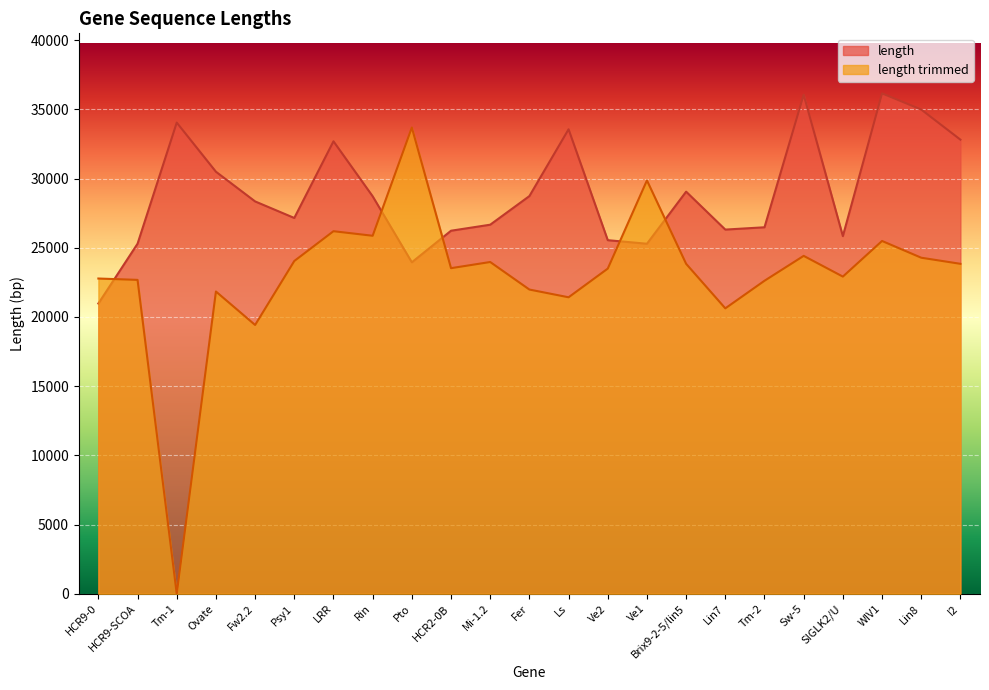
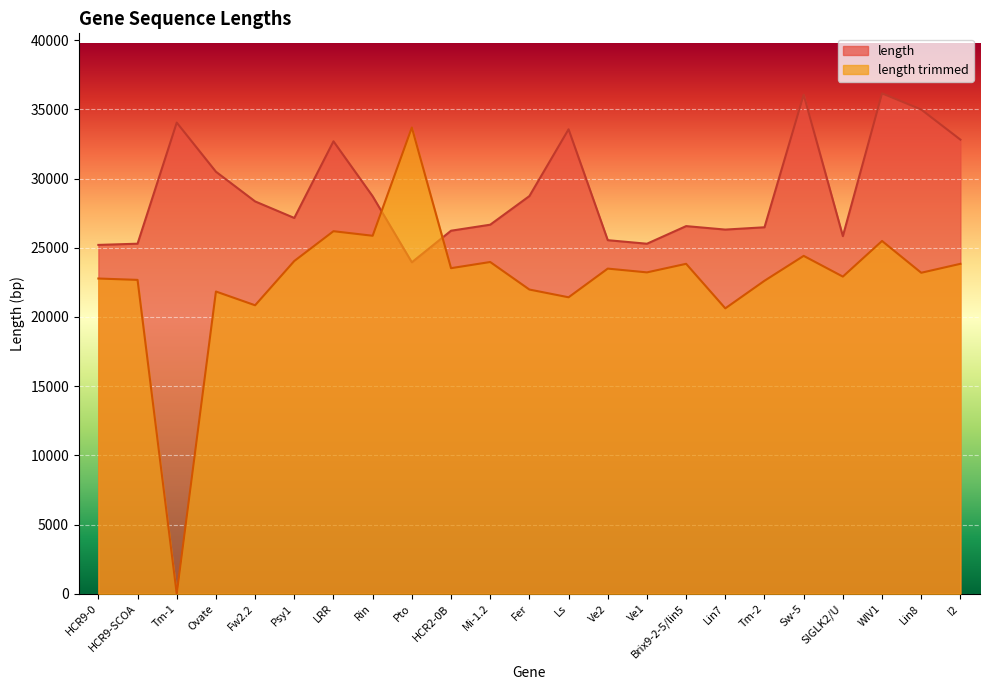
  {
    "length": {
-     "HCR9-0": 21000,
+     "HCR9-0": 25200,
      "HCR9-SCOA": 25300,
      "Tm-1": 34000,
      "Ovate": 30500,
      "Fw2.2": 28400,
      "Psy1": 27200,
      "LRR": 32700,
      "Rin": 28700,
      "Pto": 24000,
      "HCR2-0B": 26200,
      "Mi-1.2": 26700,
      "Fer": 28700,
      "Ls": 33600,
      "Ve2": 25600,
      "Ve1": 25300,
-     "Brix9-2-5/lin5": 29100,
+     "Brix9-2-5/lin5": 26600,
      "Lin7": 26300,
      "Tm-2": 26500,
      "Sw-5": 36100,
      "SIGLK2/U": 25800,
      "WIV1": 36200,
      "Lin8": 35000,
      "I2": 32800
    },
    "length trimmed": {
      "HCR9-0": 22800,
      "HCR9-SCOA": 22700,
      "Tm-1": 0,
      "Ovate": 21800,
-     "Fw2.2": 19400,
+     "Fw2.2": 20800,
      "Psy1": 24000,
      "LRR": 26200,
      "Rin": 25900,
      "Pto": 33700,
      "HCR2-0B": 23500,
      "Mi-1.2": 24000,
      "Fer": 22000,
      "Ls": 21400,
      "Ve2": 23500,
-     "Ve1": 29900,
+     "Ve1": 23200,
      "Brix9-2-5/lin5": 23800,
      "Lin7": 20600,
      "Tm-2": 22600,
      "Sw-5": 24400,
      "SIGLK2/U": 22900,
      "WIV1": 25500,
-     "Lin8": 24300,
+     "Lin8": 23200,
      "I2": 23800
    }
  }
